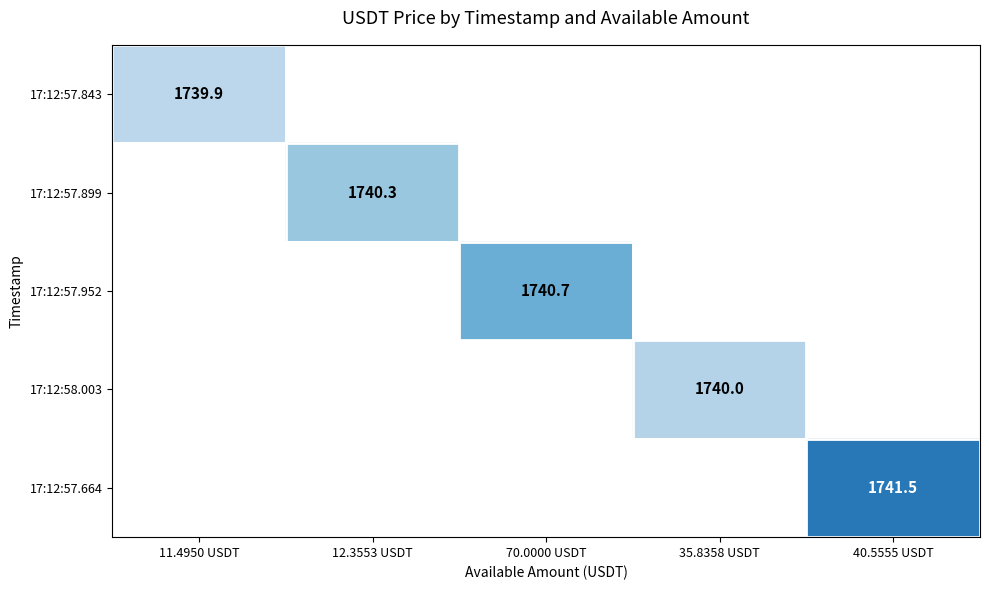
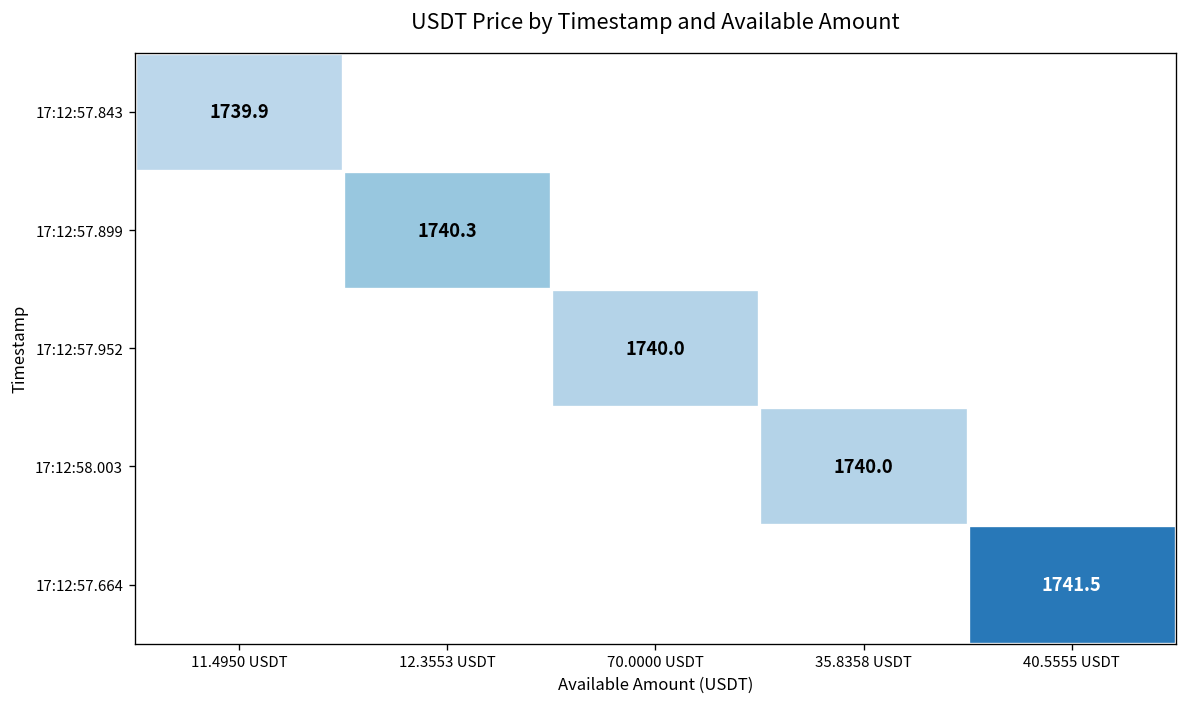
  {
    "17:12:57.843": {
      "11.4950 USDT": 1739.9
    },
    "17:12:57.899": {
      "12.3553 USDT": 1740.3
    },
    "17:12:57.952": {
-     "70.0000 USDT": 1740.7
+     "70.0000 USDT": 1740.0
    },
    "17:12:58.003": {
      "35.8358 USDT": 1740.0
    },
    "17:12:57.664": {
      "40.5555 USDT": 1741.5
    }
  }
